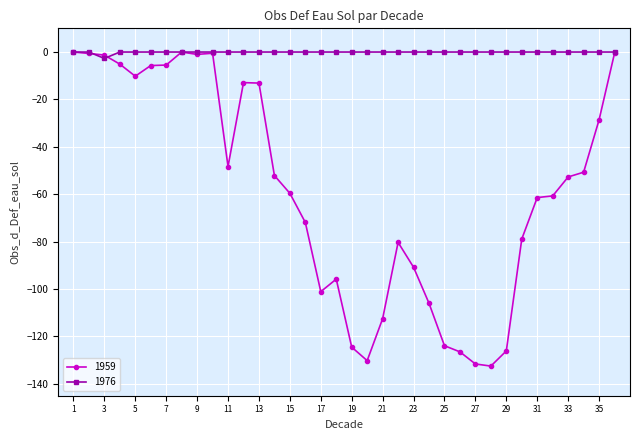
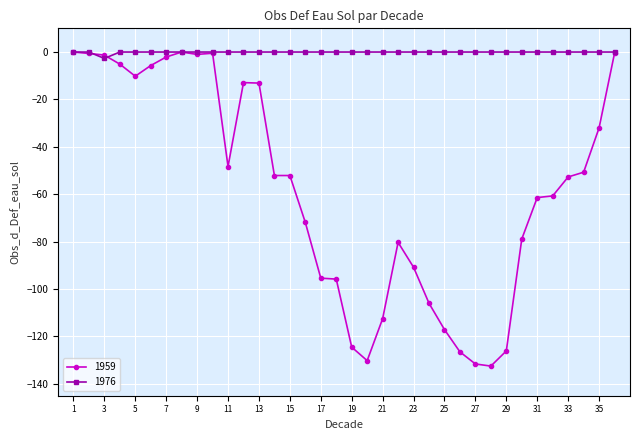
  {
    "1959": {
      "3": -1,
      "5": -10,
-     "7": -6,
+     "7": -2,
      "11": -48,
      "13": -13,
-     "15": -60,
-     "17": -101,
+     "15": -52,
+     "17": -95,
      "19": -125,
      "21": -113,
      "23": -91,
-     "25": -124,
+     "25": -117,
      "27": -132,
      "29": -126,
      "31": -61,
      "33": -53,
-     "35": -29
+     "35": -32
    },
    "1976": {
      "3": -3,
      "5": 0,
      "7": 0,
      "11": 0,
      "13": 0,
      "15": 0,
      "17": 0,
      "19": 0,
      "21": 0,
      "23": 0,
      "25": 0,
      "27": 0,
      "29": 0,
      "31": 0,
      "33": 0,
      "35": 0
    }
  }
